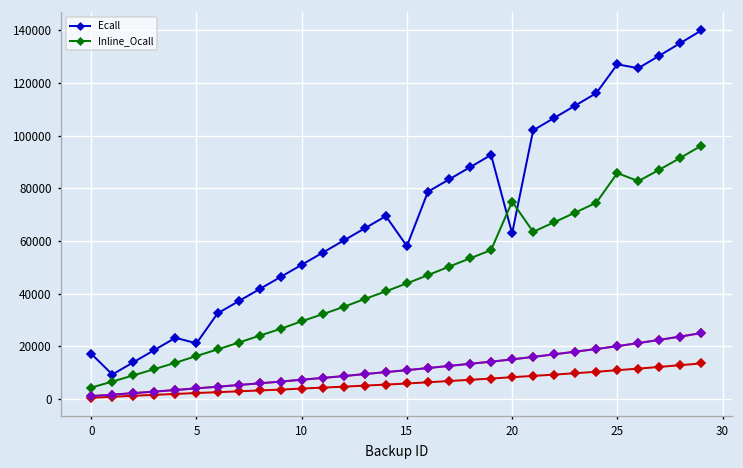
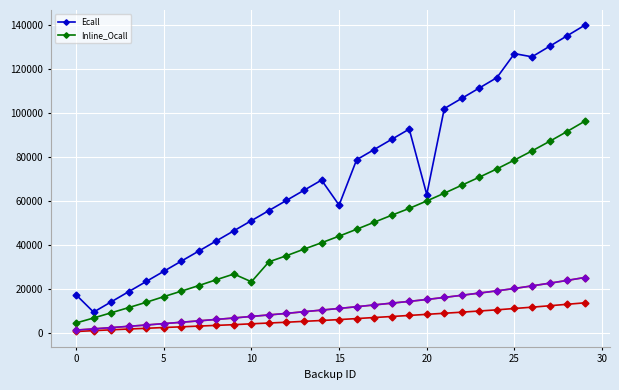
  {
    "Ecall": {
      "0": 17000,
-     "5": 21000,
+     "5": 28000,
      "10": 51000,
      "15": 58000,
      "20": 63000,
      "25": 127000
    },
    "Inline_Ocall": {
      "0": 4000,
      "5": 16000,
-     "10": 30000,
+     "10": 23000,
      "15": 44000,
-     "20": 75000,
-     "25": 86000
+     "20": 60000,
+     "25": 79000
    }
  }
